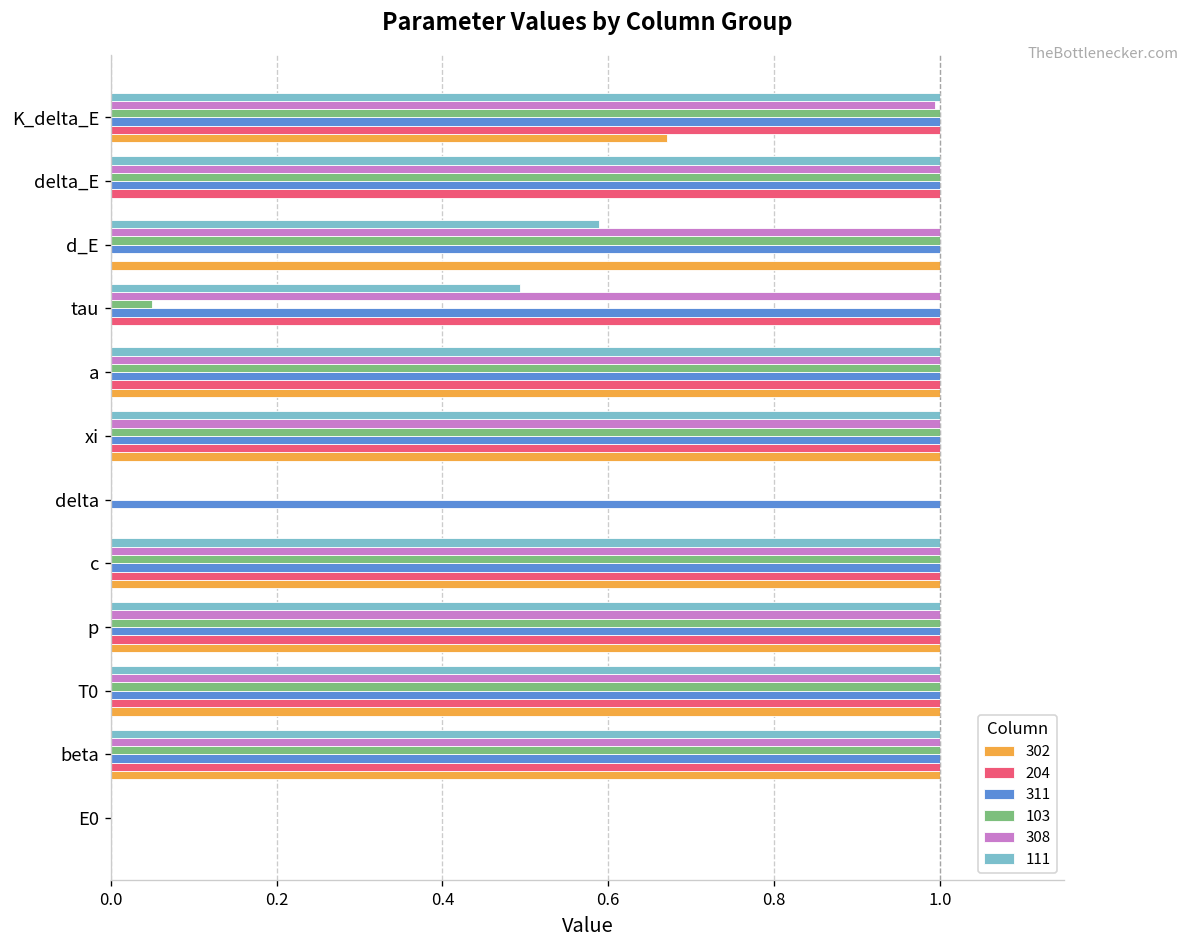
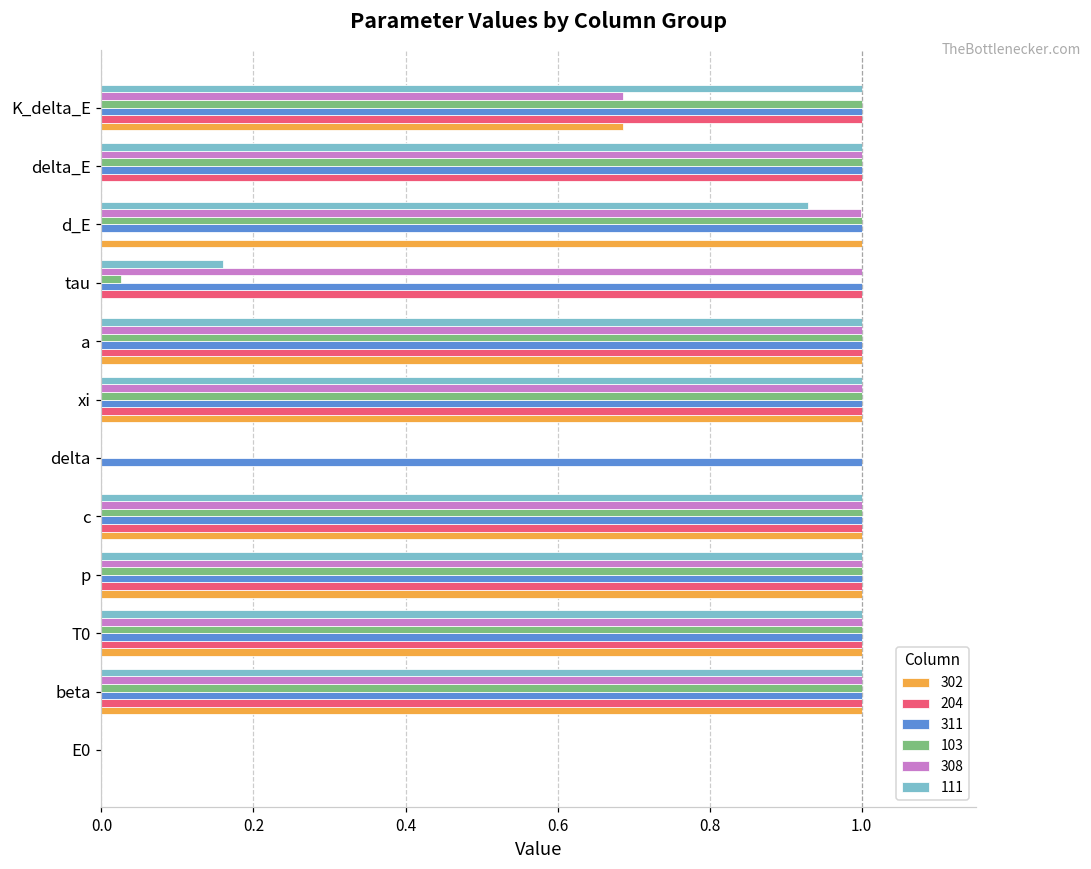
  {
    "302": {
-     "K_delta_E": 0.67,
+     "K_delta_E": 0.69,
      "d_E": 1.00,
      "a": 1.00,
      "xi": 1.00,
      "c": 1.00,
      "p": 1.00,
      "T0": 1.00,
      "beta": 1.00,
      "E0": 0.00
    },
    "204": {
      "K_delta_E": 1.00,
      "delta_E": 1.00,
      "tau": 1.00,
      "a": 1.00,
      "xi": 1.00,
      "c": 1.00,
      "p": 1.00,
      "T0": 1.00,
      "beta": 1.00,
      "E0": 0.00
    },
    "311": {
      "K_delta_E": 1.00,
      "delta_E": 1.00,
      "d_E": 1.00,
      "tau": 1.00,
      "a": 1.00,
      "xi": 1.00,
      "delta": 1.00,
      "c": 1.00,
      "p": 1.00,
      "T0": 1.00,
      "beta": 1.00,
      "E0": 0.00
    },
    "103": {
      "K_delta_E": 1.00,
      "delta_E": 1.00,
      "d_E": 1.00,
-     "tau": 0.05,
+     "tau": 0.03,
      "a": 1.00,
      "xi": 1.00,
      "c": 1.00,
      "p": 1.00,
      "T0": 1.00,
      "beta": 1.00,
      "E0": 0.00
    },
    "308": {
-     "K_delta_E": 0.99,
+     "K_delta_E": 0.69,
      "delta_E": 1.00,
      "d_E": 1.00,
      "tau": 1.00,
      "a": 1.00,
      "xi": 1.00,
      "c": 1.00,
      "p": 1.00,
      "T0": 1.00,
      "beta": 1.00,
      "E0": 0.00
    },
    "111": {
      "K_delta_E": 1.00,
      "delta_E": 1.00,
-     "d_E": 0.59,
-     "tau": 0.49,
+     "d_E": 0.93,
+     "tau": 0.16,
      "a": 1.00,
      "xi": 1.00,
      "c": 1.00,
      "p": 1.00,
      "T0": 1.00,
      "beta": 1.00,
      "E0": 0.00
    }
  }
